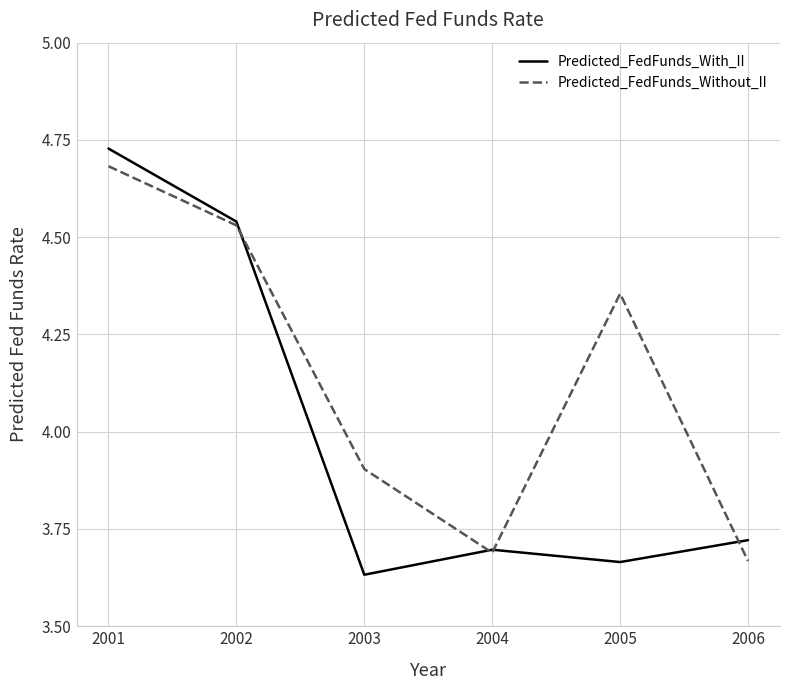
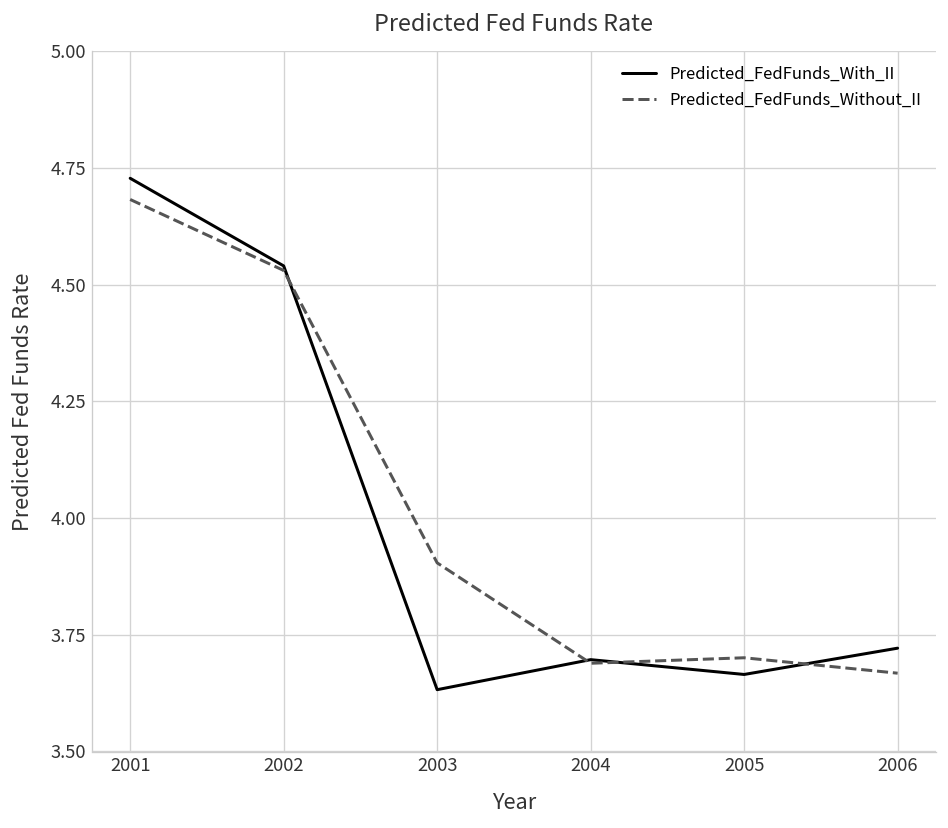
  {
    "Predicted_FedFunds_With_II": {
      "2001": 4.73,
      "2002": 4.54,
      "2003": 3.63,
      "2004": 3.70,
      "2005": 3.67,
      "2006": 3.72
    },
    "Predicted_FedFunds_Without_II": {
      "2001": 4.68,
      "2002": 4.53,
      "2003": 3.90,
      "2004": 3.69,
-     "2005": 4.35,
+     "2005": 3.70,
      "2006": 3.67
    }
  }
